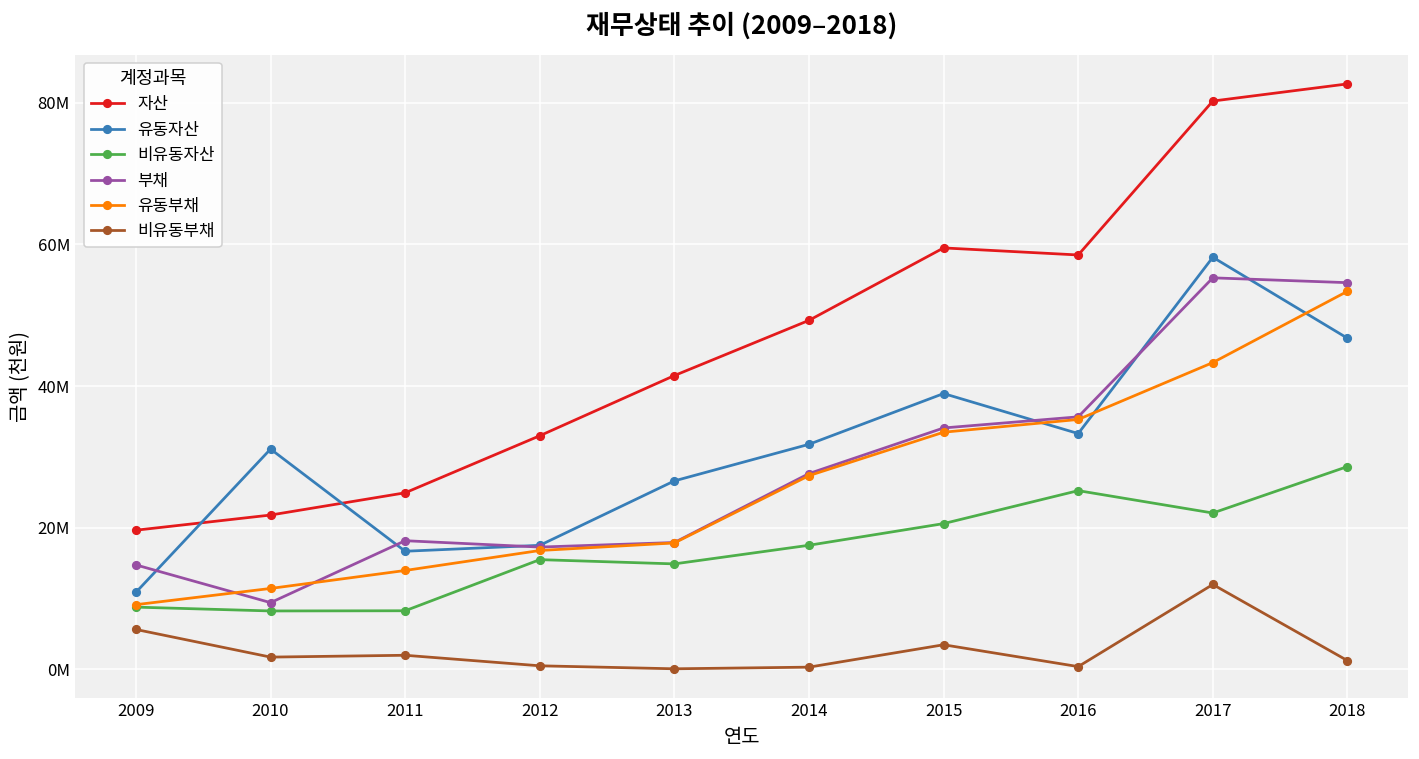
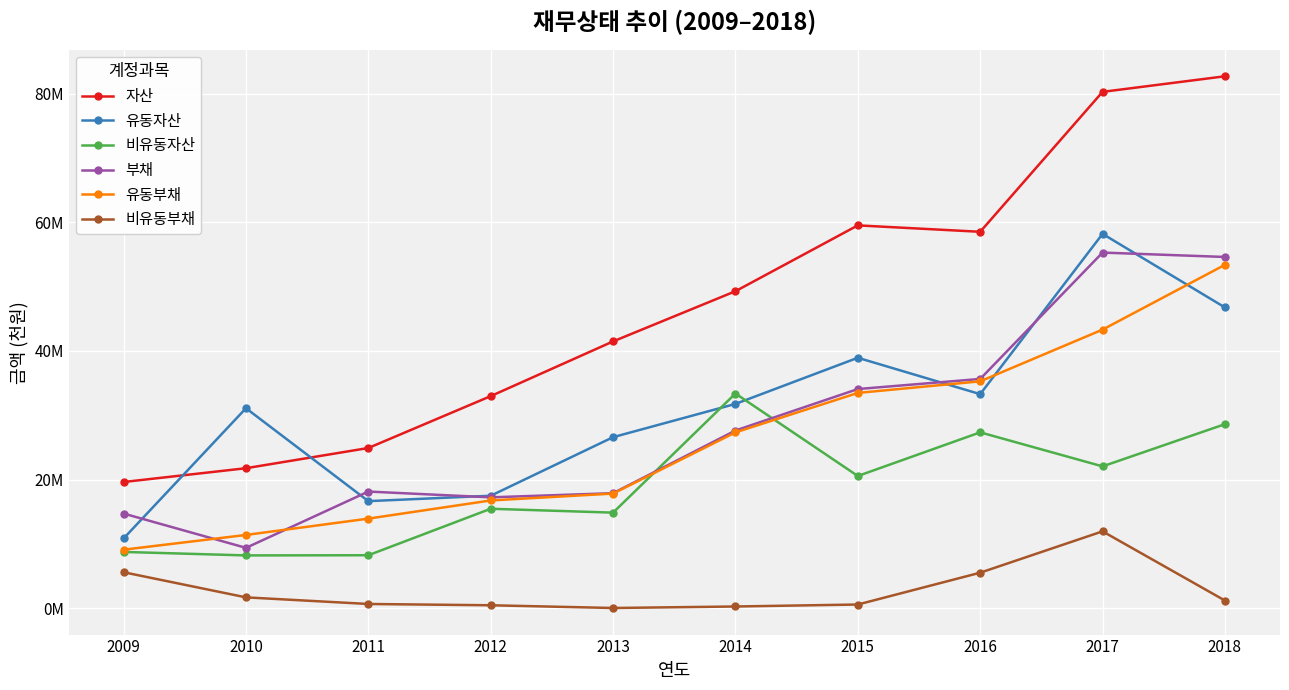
  {
    "자산": {
      "2009": 20000000,
      "2010": 22000000,
      "2011": 25000000,
      "2012": 33000000,
      "2013": 41000000,
      "2014": 49000000,
      "2015": 60000000,
      "2016": 59000000,
      "2017": 80000000,
      "2018": 83000000
    },
    "유동자산": {
      "2009": 11000000,
      "2010": 31000000,
      "2011": 17000000,
      "2013": 27000000,
      "2014": 32000000,
      "2015": 39000000,
      "2016": 33000000,
      "2017": 58000000,
      "2018": 47000000
    },
    "비유동자산": {
      "2010": 8000000,
      "2011": 8000000,
      "2012": 15000000,
      "2013": 15000000,
-     "2014": 18000000,
+     "2014": 33000000,
      "2015": 21000000,
-     "2016": 25000000,
+     "2016": 27000000,
      "2017": 22000000,
      "2018": 29000000
    },
    "부채": {
      "2009": 15000000,
      "2010": 9000000,
      "2011": 18000000,
      "2015": 34000000,
      "2017": 55000000,
      "2018": 55000000
    },
    "유동부채": {
      "2010": 11000000,
      "2011": 14000000,
      "2012": 17000000,
      "2015": 33000000,
      "2017": 43000000,
      "2018": 53000000
    },
    "비유동부채": {
      "2009": 6000000,
      "2010": 2000000,
-     "2011": 2000000,
+     "2011": 1000000,
      "2012": 0,
      "2013": 0,
      "2014": 0,
-     "2015": 3000000,
-     "2016": 0,
+     "2015": 1000000,
+     "2016": 6000000,
      "2017": 12000000,
      "2018": 1000000
    }
  }
